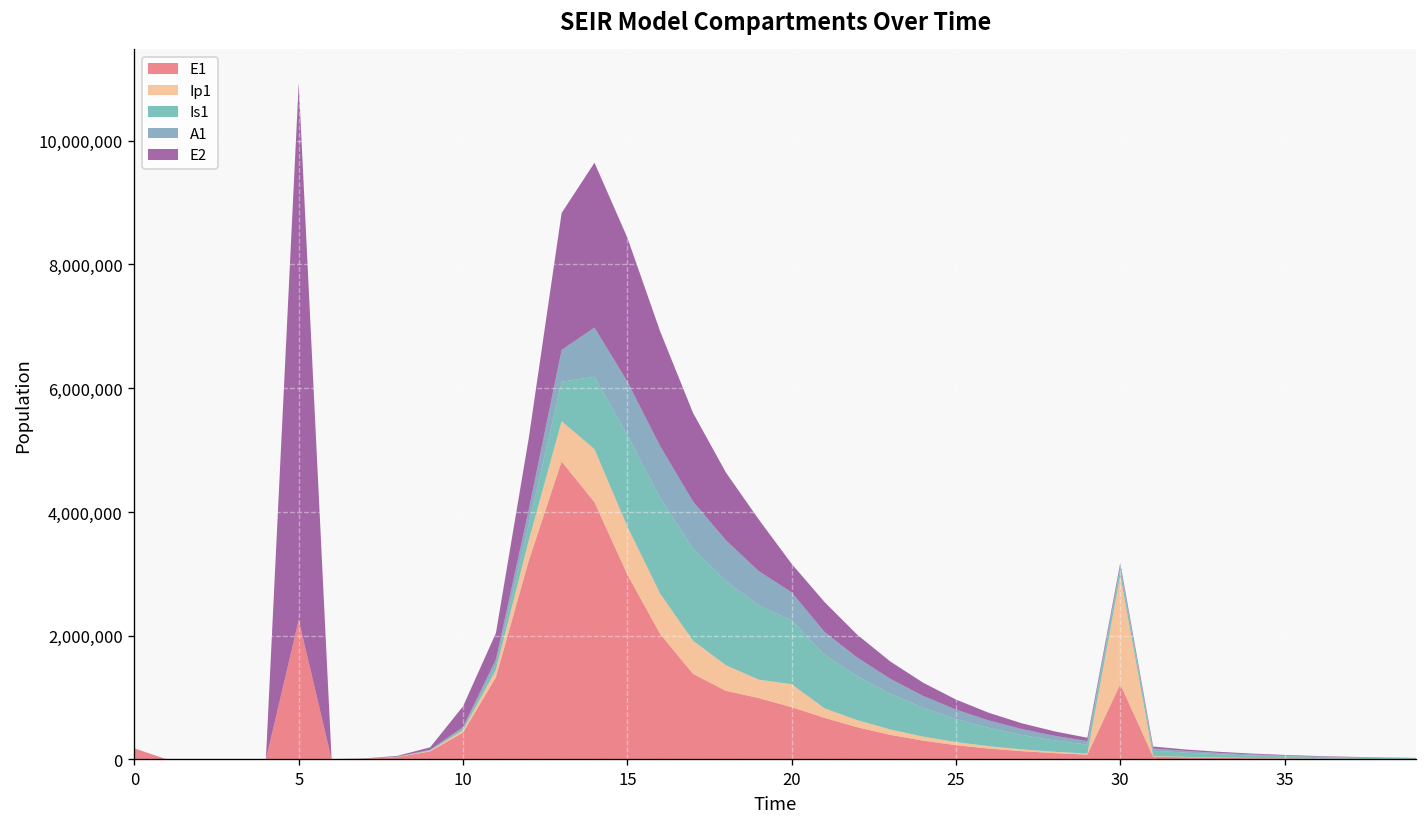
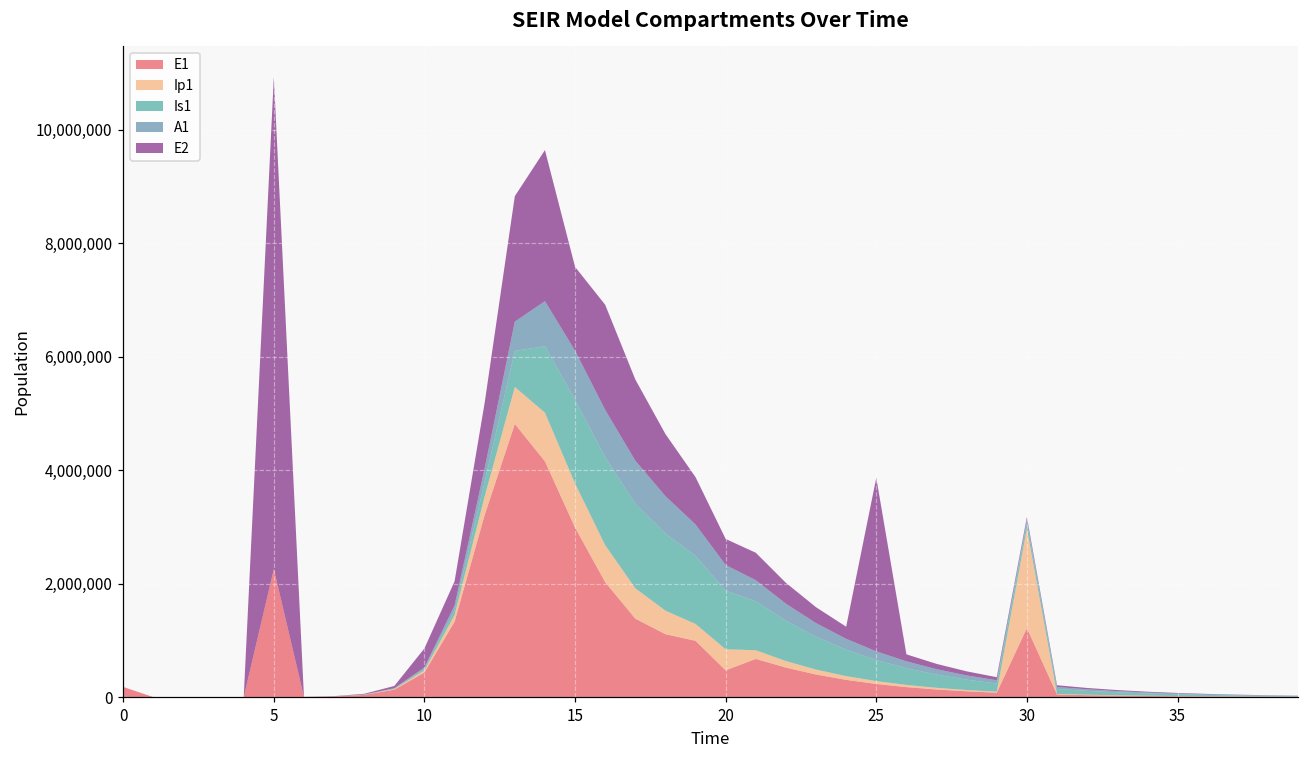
  {
    "E1": {
      "15": "3,000,000",
-     "20": "800,000",
+     "20": "500,000",
      "25": "200,000",
      "30": "1,200,000"
    },
    "Ip1": {
      "15": "800,000",
      "20": "400,000",
      "25": "100,000",
      "30": "1,800,000"
    },
    "E2": {
      "5": "8,700,000",
      "10": "300,000",
-     "15": "2,300,000",
+     "15": "1,500,000",
      "20": "500,000",
-     "25": "200,000"
+     "25": "3,100,000"
    }
  }
